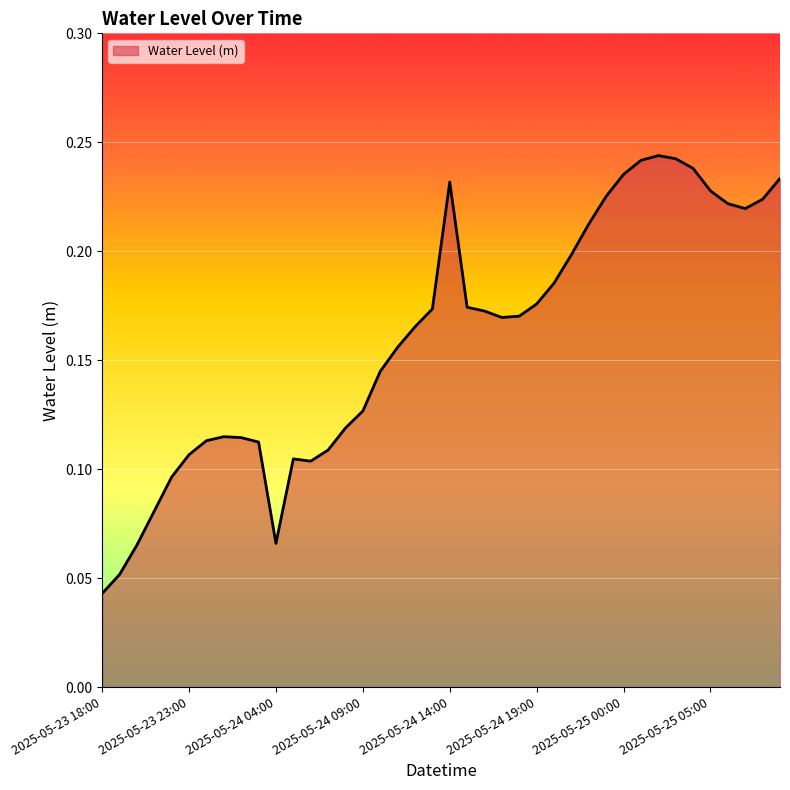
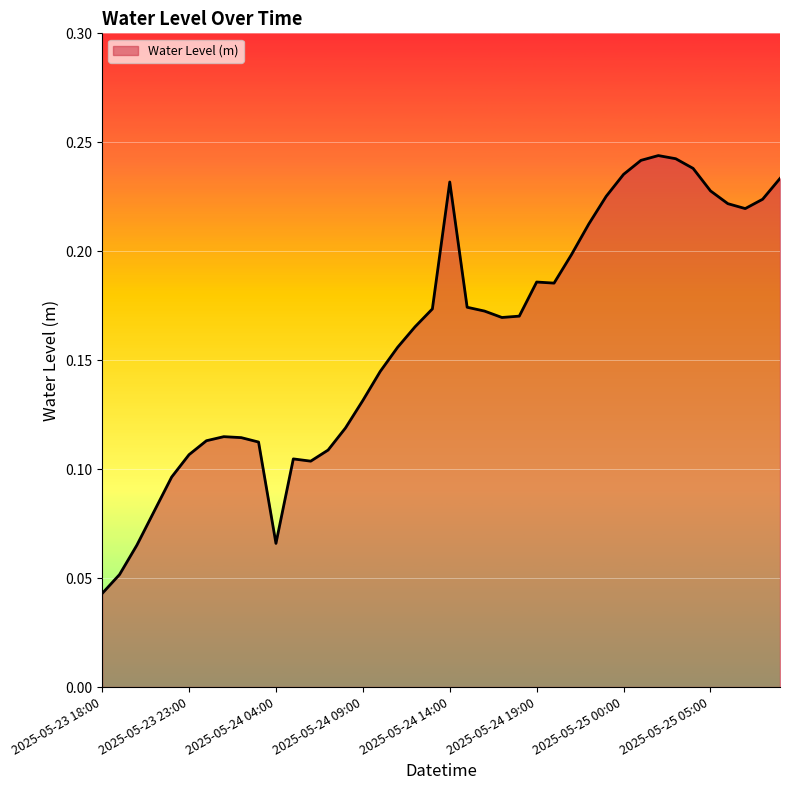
  {
    "2025-05-23 18:00": 0.043,
    "2025-05-23 23:00": 0.107,
    "2025-05-24 04:00": 0.066,
-   "2025-05-24 09:00": 0.127,
+   "2025-05-24 09:00": 0.132,
    "2025-05-24 14:00": 0.232,
-   "2025-05-24 19:00": 0.176,
+   "2025-05-24 19:00": 0.186,
    "2025-05-25 00:00": 0.235,
    "2025-05-25 05:00": 0.228
  }
